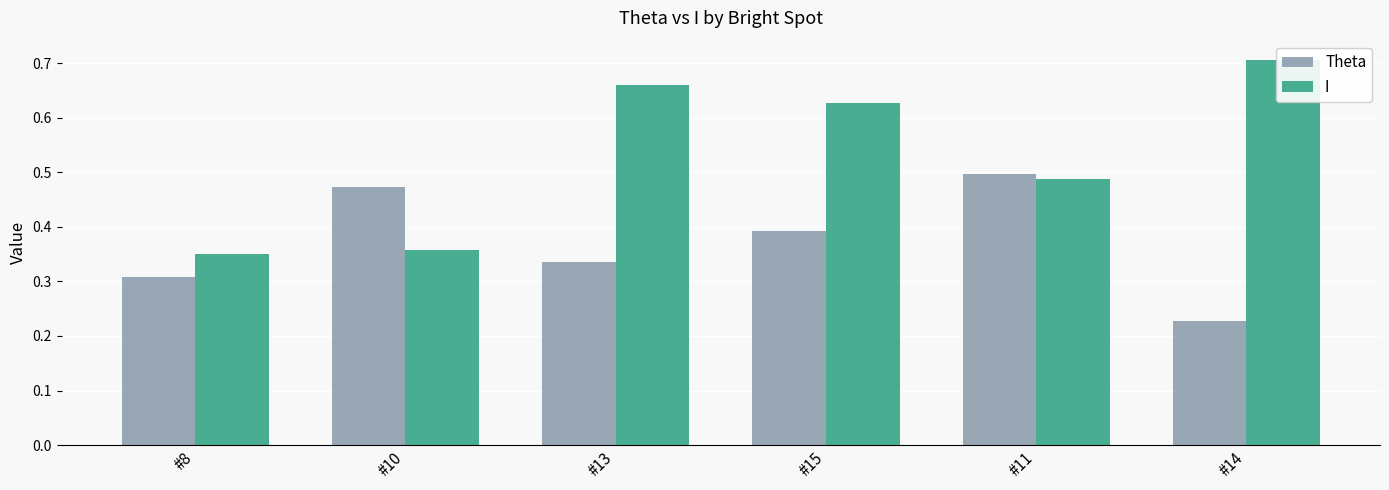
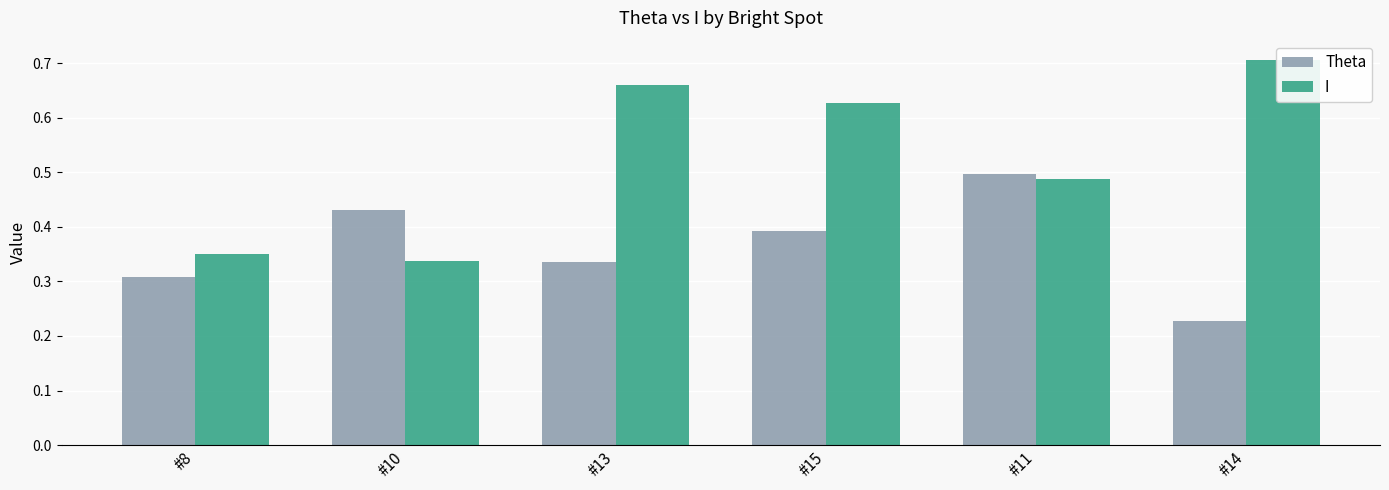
  {
    "Theta": {
      "#8": 0.31,
-     "#10": 0.47,
+     "#10": 0.43,
      "#13": 0.34,
      "#15": 0.39,
      "#11": 0.50,
      "#14": 0.23
    },
    "I": {
      "#8": 0.35,
-     "#10": 0.36,
+     "#10": 0.34,
      "#13": 0.66,
      "#15": 0.63,
      "#11": 0.49
    }
  }
